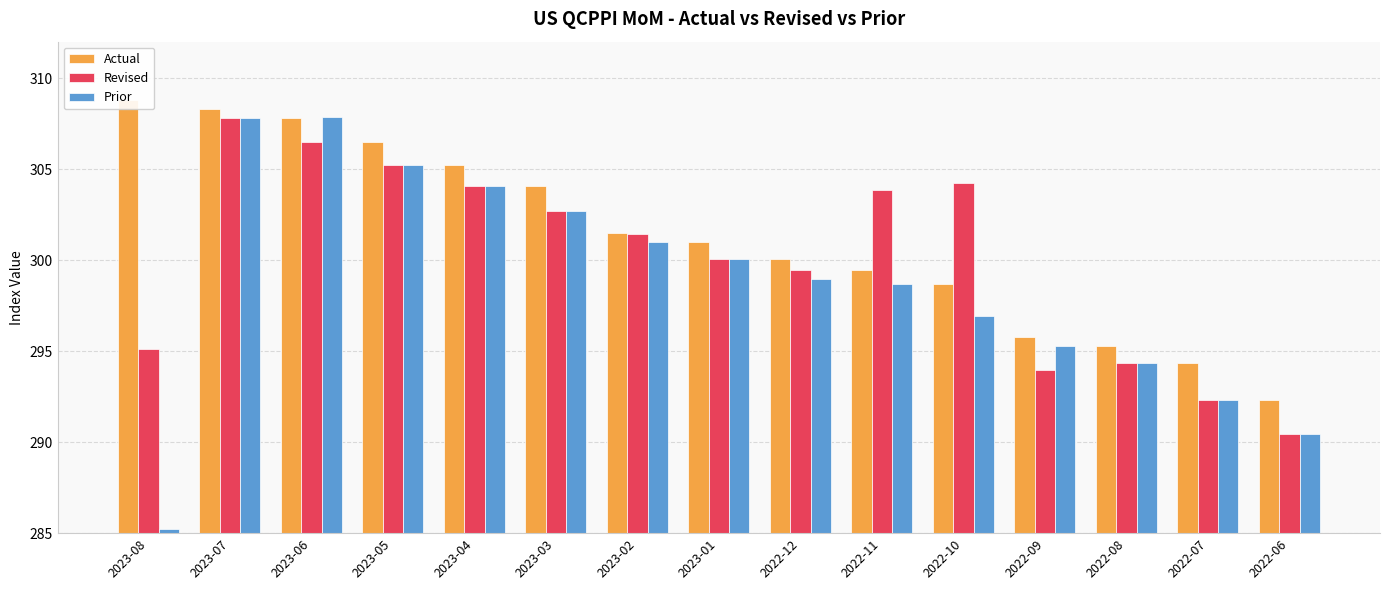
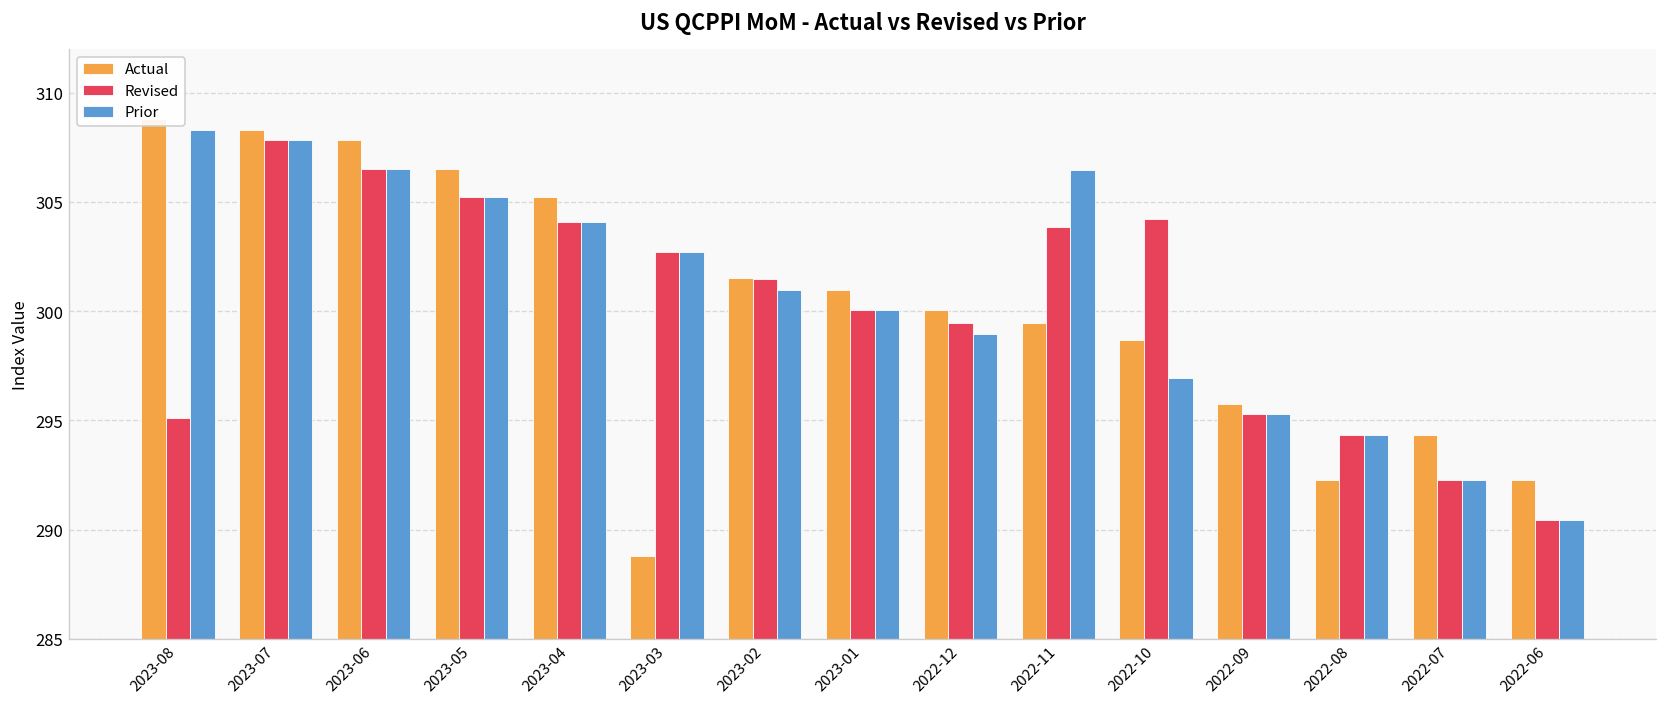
  {
    "Actual": {
      "2023-07": 308.3,
      "2023-06": 307.8,
      "2023-05": 306.5,
      "2023-04": 305.2,
-     "2023-03": 304.1,
+     "2023-03": 288.8,
      "2023-02": 301.5,
      "2023-01": 301.0,
      "2022-12": 300.1,
      "2022-11": 299.5,
      "2022-10": 298.7,
      "2022-09": 295.8,
-     "2022-08": 295.3,
+     "2022-08": 292.3,
      "2022-07": 294.4,
      "2022-06": 292.3
    },
    "Revised": {
      "2023-08": 295.1,
      "2023-07": 307.8,
      "2023-06": 306.5,
      "2023-05": 305.2,
      "2023-04": 304.1,
      "2023-03": 302.7,
      "2023-02": 301.5,
      "2023-01": 300.1,
      "2022-12": 299.5,
      "2022-11": 303.8,
      "2022-10": 304.2,
-     "2022-09": 294.0,
+     "2022-09": 295.3,
      "2022-08": 294.4,
      "2022-07": 292.3,
      "2022-06": 290.5
    },
    "Prior": {
-     "2023-08": 285.2,
+     "2023-08": 308.3,
      "2023-07": 307.8,
-     "2023-06": 307.9,
+     "2023-06": 306.5,
      "2023-05": 305.2,
      "2023-04": 304.1,
      "2023-03": 302.7,
      "2023-02": 301.0,
      "2023-01": 300.1,
      "2022-12": 299.0,
-     "2022-11": 298.7,
+     "2022-11": 306.4,
      "2022-10": 297.0,
      "2022-09": 295.3,
      "2022-08": 294.4,
      "2022-07": 292.3,
      "2022-06": 290.5
    }
  }
